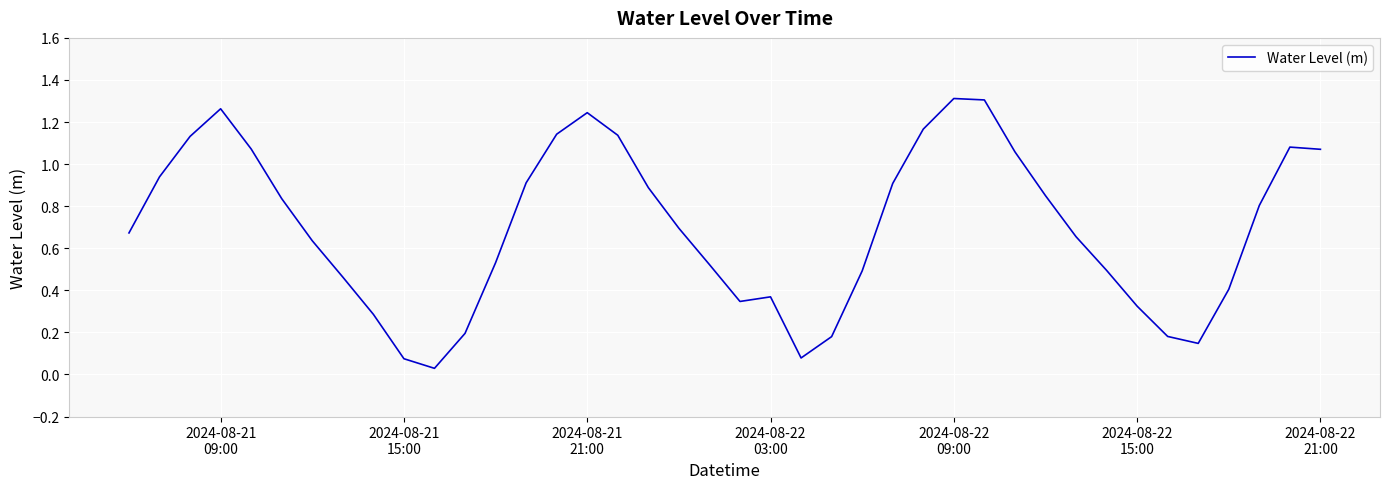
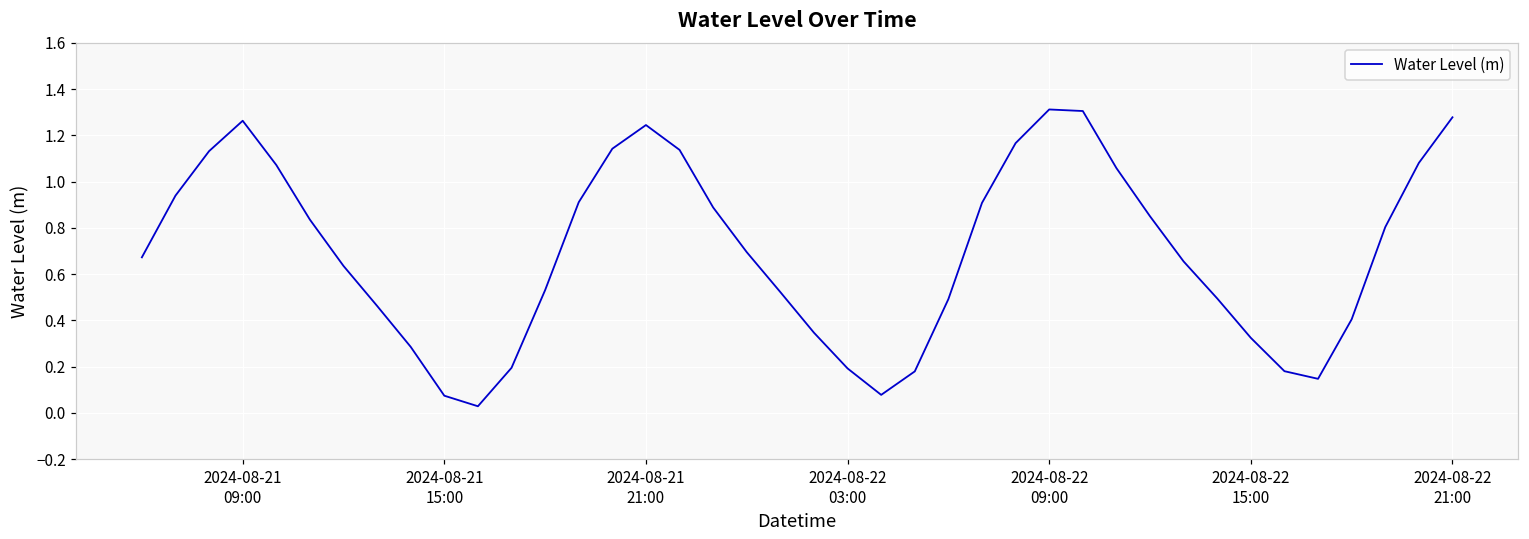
  {
    "2024-08-21 09:00": 1.26,
    "2024-08-21 15:00": 0.07,
    "2024-08-21 21:00": 1.24,
-   "2024-08-22 03:00": 0.37,
+   "2024-08-22 03:00": 0.19,
    "2024-08-22 09:00": 1.31,
    "2024-08-22 15:00": 0.32,
-   "2024-08-22 21:00": 1.07
+   "2024-08-22 21:00": 1.28
  }
